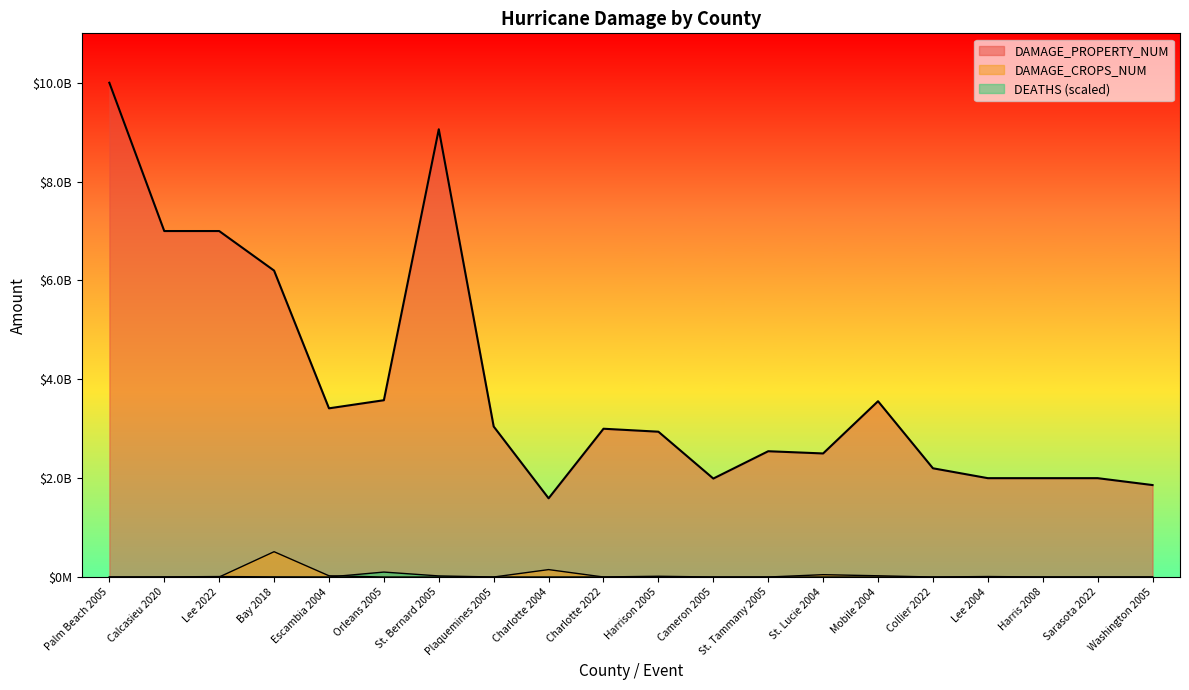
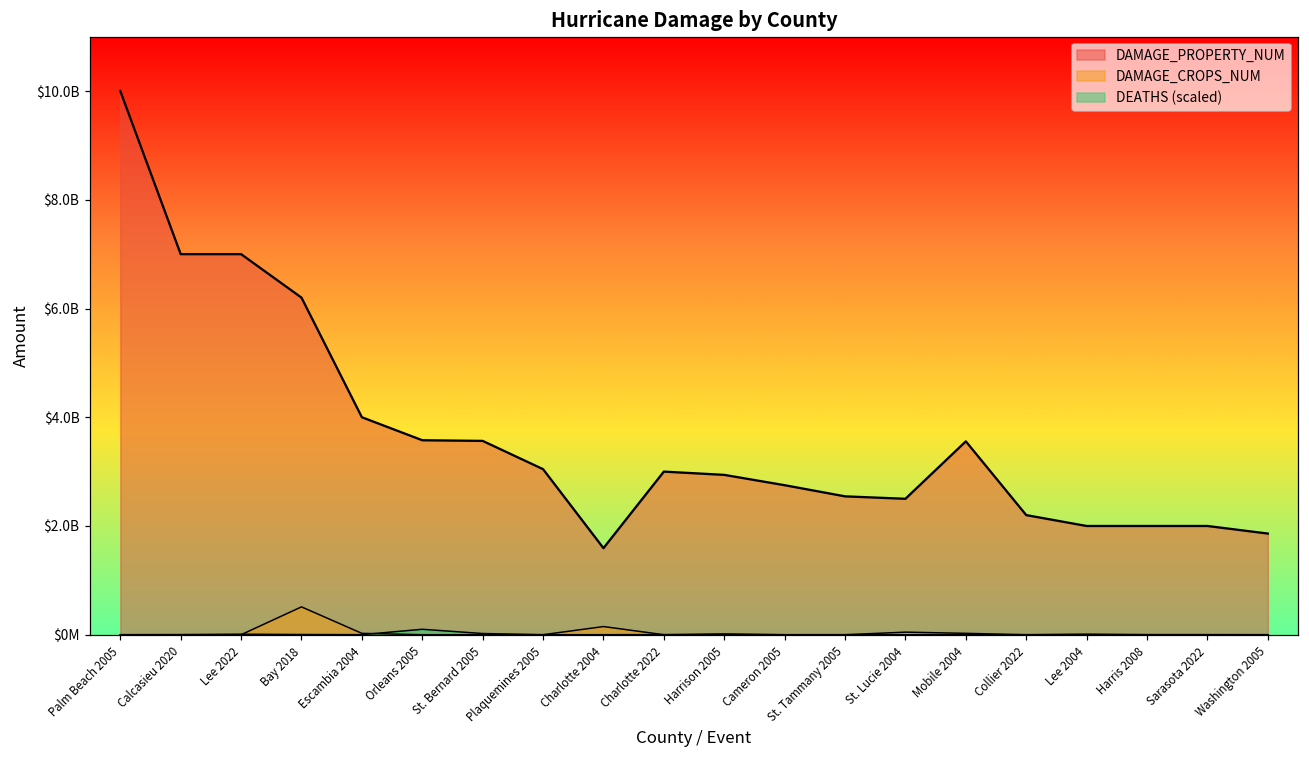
  {
    "DAMAGE_PROPERTY_NUM": {
      "Palm Beach 2005": "$10000000000",
      "Calcasieu 2020": "$7000000000",
      "Lee 2022": "$7000000000",
      "Bay 2018": "$6200000000",
-     "Escambia 2004": "$3400000000",
+     "Escambia 2004": "$4000000000",
      "Orleans 2005": "$3600000000",
-     "St. Bernard 2005": "$9100000000",
+     "St. Bernard 2005": "$3600000000",
      "Plaquemines 2005": "$3000000000",
      "Charlotte 2004": "$1600000000",
      "Charlotte 2022": "$3000000000",
      "Harrison 2005": "$2900000000",
-     "Cameron 2005": "$2000000000",
+     "Cameron 2005": "$2800000000",
      "St. Tammany 2005": "$2500000000",
      "St. Lucie 2004": "$2500000000",
      "Mobile 2004": "$3600000000",
      "Collier 2022": "$2200000000",
      "Lee 2004": "$2000000000",
      "Harris 2008": "$2000000000",
      "Sarasota 2022": "$2000000000",
      "Washington 2005": "$1900000000"
    },
    "DAMAGE_CROPS_NUM": {
      "Bay 2018": "$500000000",
      "Orleans 2005": "$0",
      "Charlotte 2004": "$200000000"
    },
    "DEATHS (scaled)": {
      "Bay 2018": "$0",
      "Orleans 2005": "$100000000",
      "Charlotte 2004": "$0"
    }
  }
